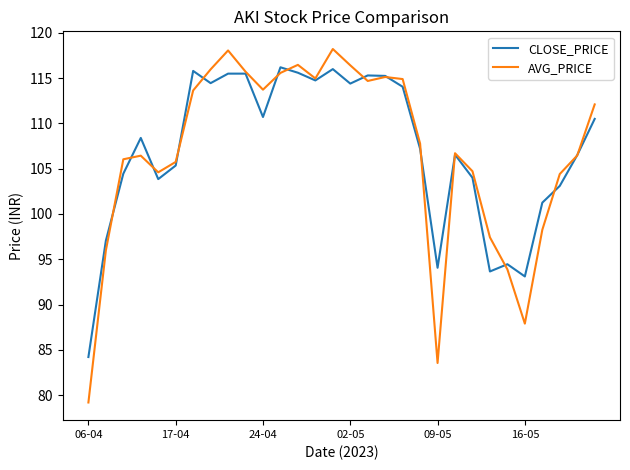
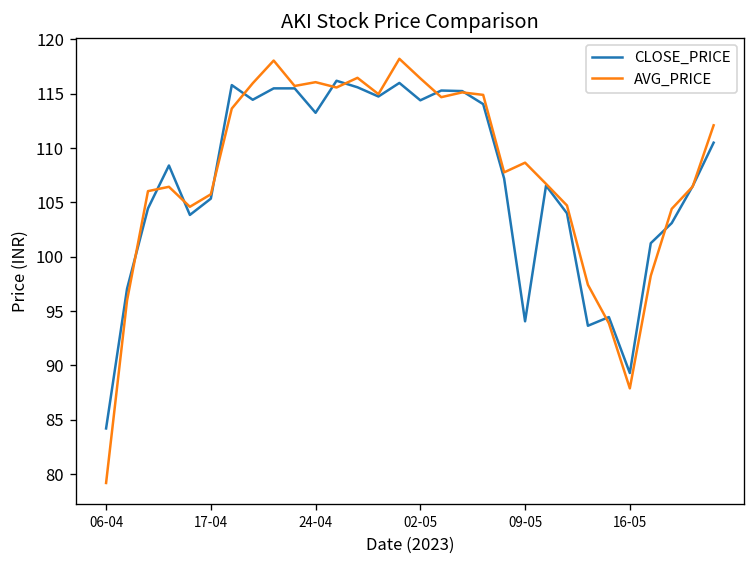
  {
    "CLOSE_PRICE": {
      "06-04": 84,
      "17-04": 105,
-     "24-04": 111,
+     "24-04": 113,
      "02-05": 114,
      "09-05": 94,
-     "16-05": 93
+     "16-05": 89
    },
    "AVG_PRICE": {
      "06-04": 79,
      "17-04": 106,
-     "24-04": 114,
+     "24-04": 116,
      "02-05": 116,
-     "09-05": 84,
+     "09-05": 109,
      "16-05": 88
    }
  }
